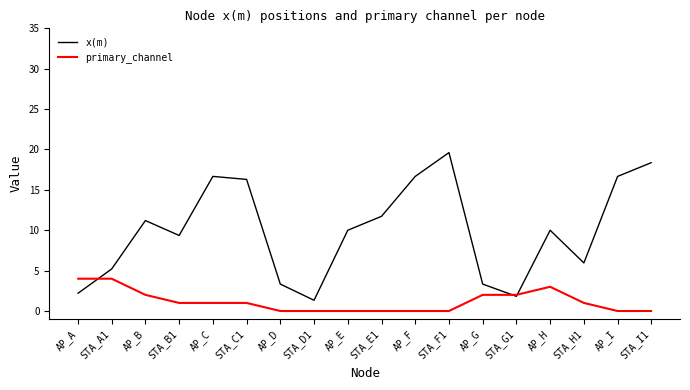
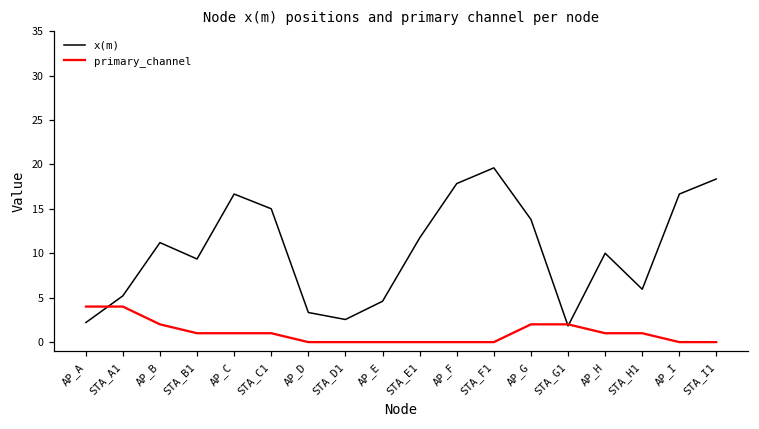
  {
    "x(m)": {
      "AP_A": 2,
      "STA_A1": 5,
      "AP_B": 11,
      "STA_B1": 9,
      "AP_C": 17,
-     "STA_C1": 16,
+     "STA_C1": 15,
      "AP_D": 3,
-     "STA_D1": 1,
-     "AP_E": 10,
+     "STA_D1": 3,
+     "AP_E": 5,
      "STA_E1": 12,
-     "AP_F": 17,
+     "AP_F": 18,
      "STA_F1": 20,
-     "AP_G": 3,
+     "AP_G": 14,
      "AP_H": 10,
      "STA_H1": 6,
      "AP_I": 17,
      "STA_I1": 18
    },
    "primary_channel": {
      "AP_A": 4,
      "STA_A1": 4,
      "AP_B": 2,
      "STA_B1": 1,
      "AP_C": 1,
      "STA_C1": 1,
      "AP_D": 0,
      "STA_D1": 0,
      "AP_E": 0,
      "STA_E1": 0,
      "AP_F": 0,
      "STA_F1": 0,
      "AP_G": 2,
-     "AP_H": 3,
+     "AP_H": 1,
      "STA_H1": 1,
      "AP_I": 0,
      "STA_I1": 0
    }
  }
